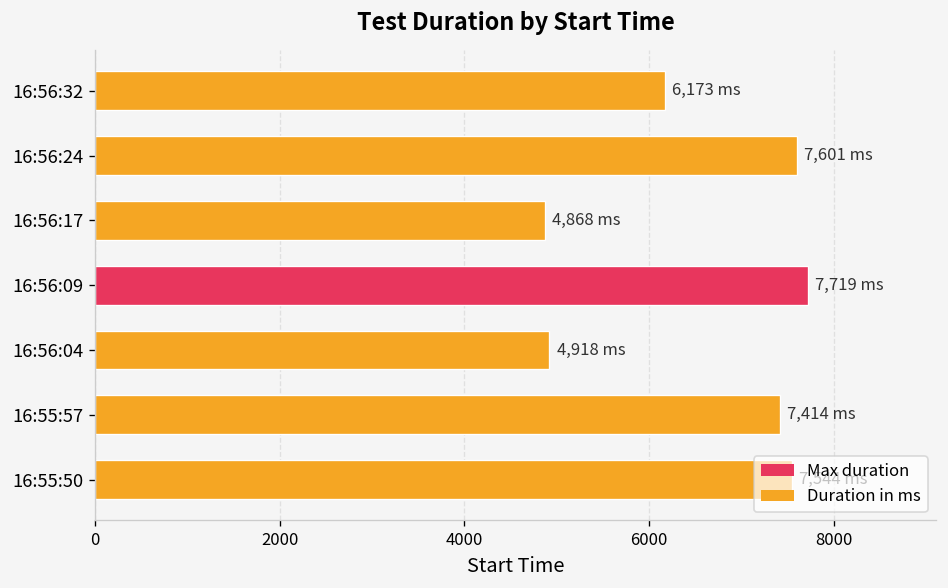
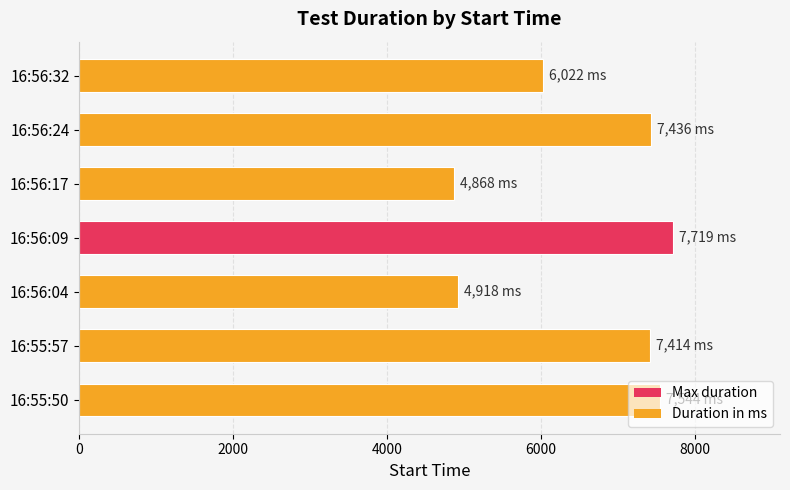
  {
-   "16:56:32": "6,173",
-   "16:56:24": "7,601",
+   "16:56:32": "6,022",
+   "16:56:24": "7,436",
    "16:56:17": "4,868",
    "16:56:09": "7,719",
    "16:56:04": "4,918",
    "16:55:57": "7,414"
  }
